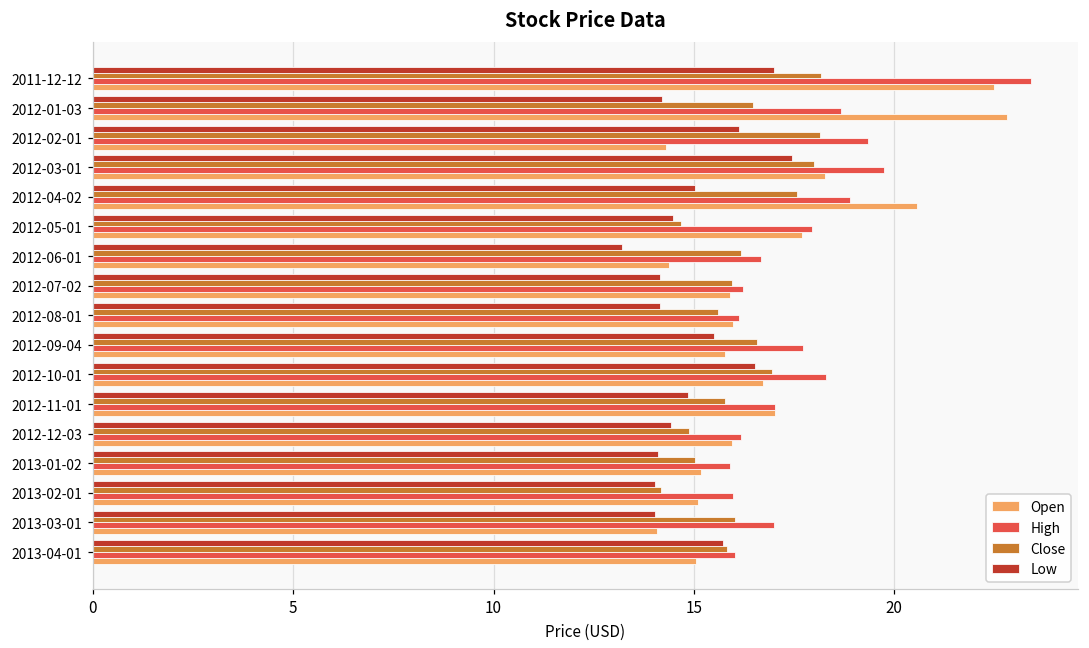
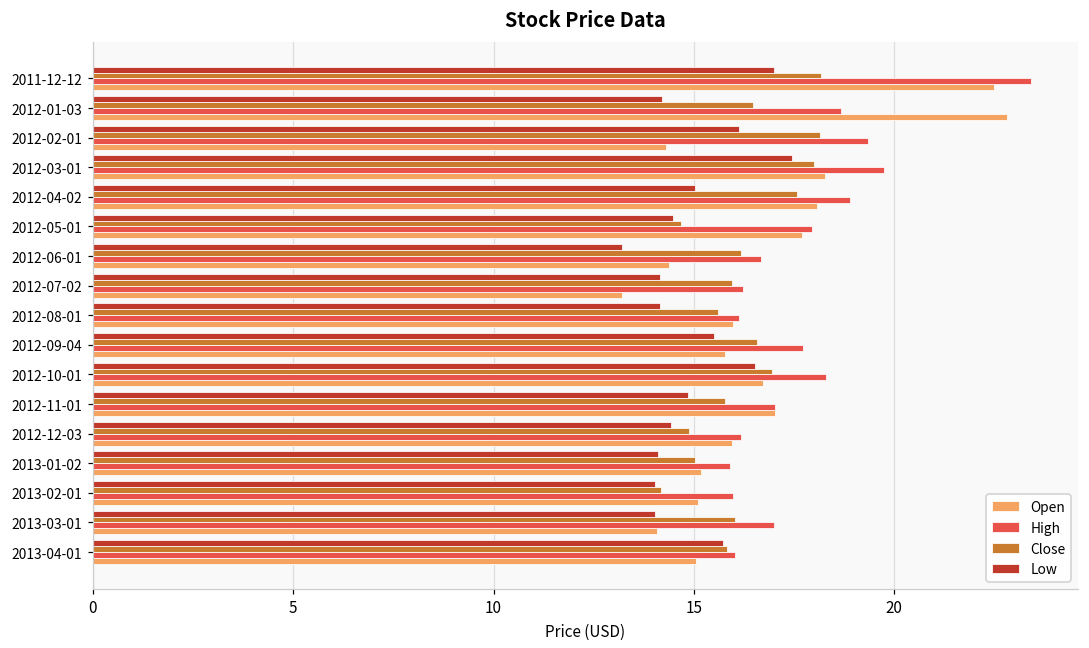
  {
    "Open": {
      "2011-12-12": 22.5,
      "2012-01-03": 22.8,
      "2012-02-01": 14.3,
      "2012-03-01": 18.3,
-     "2012-04-02": 20.6,
+     "2012-04-02": 18.1,
      "2012-05-01": 17.7,
      "2012-06-01": 14.4,
-     "2012-07-02": 15.9,
+     "2012-07-02": 13.2,
      "2012-08-01": 16.0,
      "2012-09-04": 15.8,
      "2012-10-01": 16.7,
      "2012-11-01": 17.0,
      "2012-12-03": 16.0,
      "2013-01-02": 15.2,
      "2013-02-01": 15.1,
      "2013-03-01": 14.1,
      "2013-04-01": 15.1
    }
  }
